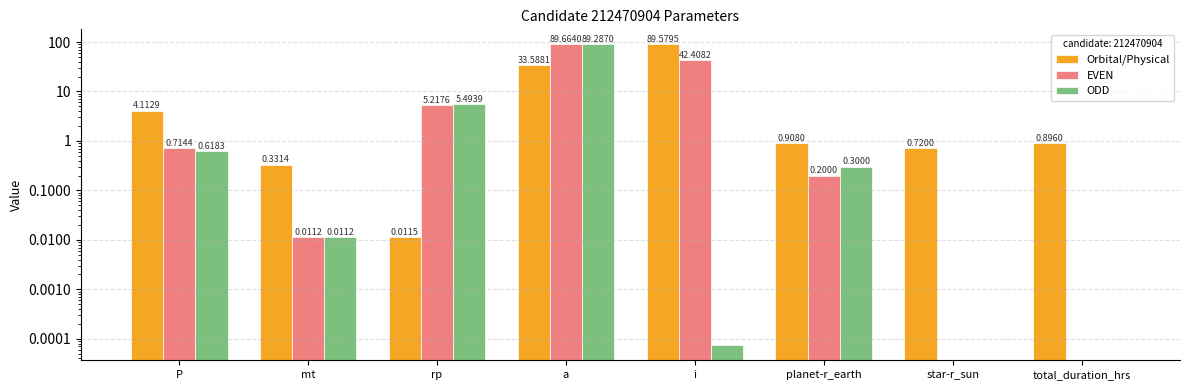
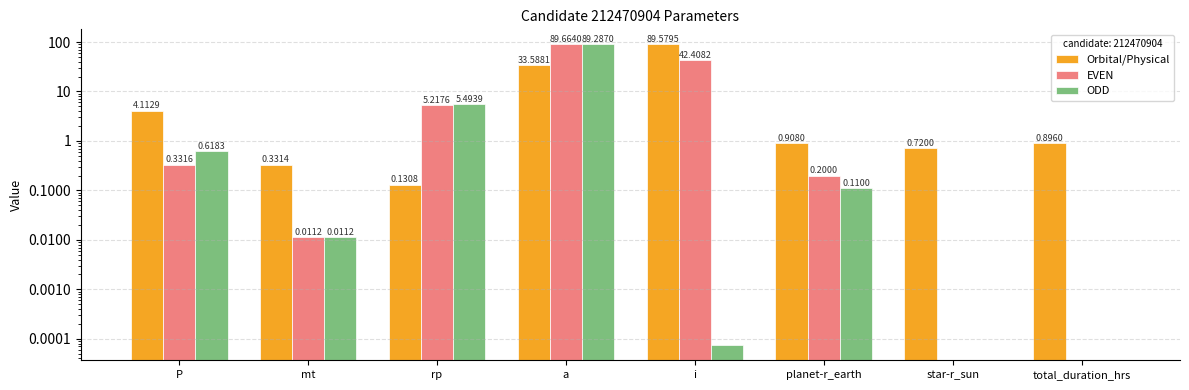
  {
    "Orbital/Physical": {
      "P": 4.1129,
      "mt": 0.3314,
-     "rp": 0.0115,
+     "rp": 0.1308,
      "a": 33.5881,
      "i": 89.5795,
      "planet-r_earth": 0.9080,
      "star-r_sun": 0.7200,
      "total_duration_hrs": 0.8960
    },
    "EVEN": {
-     "P": 0.7144,
+     "P": 0.3316,
      "mt": 0.0112,
      "rp": 5.2176,
      "a": 89.6640,
      "i": 42.4082,
      "planet-r_earth": 0.2000
    },
    "ODD": {
      "P": 0.6183,
      "mt": 0.0112,
      "rp": 5.4939,
      "a": 89.2870,
-     "planet-r_earth": 0.3000
+     "planet-r_earth": 0.1100
    }
  }
